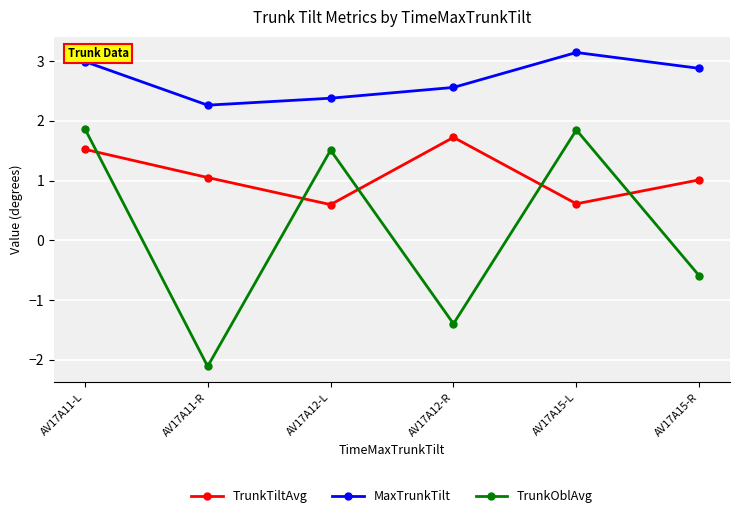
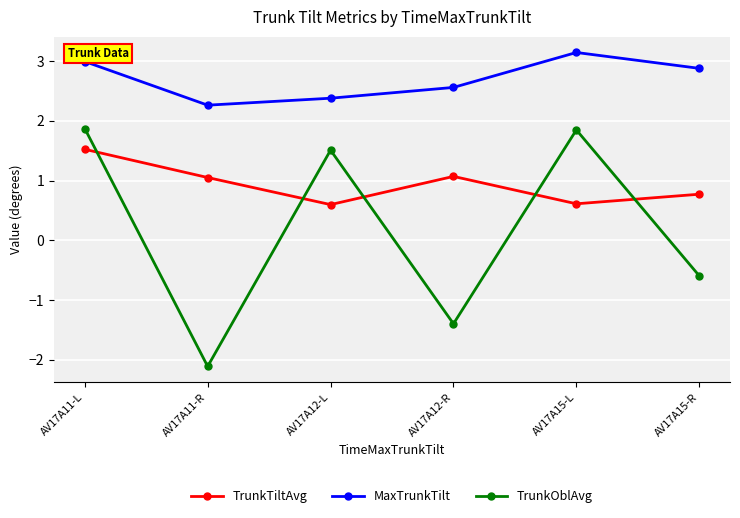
  {
    "TrunkTiltAvg": {
      "AV17A11-L": 1.5,
      "AV17A11-R": 1.1,
      "AV17A12-L": 0.6,
-     "AV17A12-R": 1.7,
+     "AV17A12-R": 1.1,
      "AV17A15-L": 0.6,
-     "AV17A15-R": 1.0
+     "AV17A15-R": 0.8
    },
    "MaxTrunkTilt": {
      "AV17A11-R": 2.3,
      "AV17A12-L": 2.4,
      "AV17A12-R": 2.6,
      "AV17A15-L": 3.1,
      "AV17A15-R": 2.9
    },
    "TrunkOblAvg": {
      "AV17A11-L": 1.9,
      "AV17A11-R": -2.1,
      "AV17A12-L": 1.5,
      "AV17A12-R": -1.4,
      "AV17A15-L": 1.8,
      "AV17A15-R": -0.6
    }
  }
